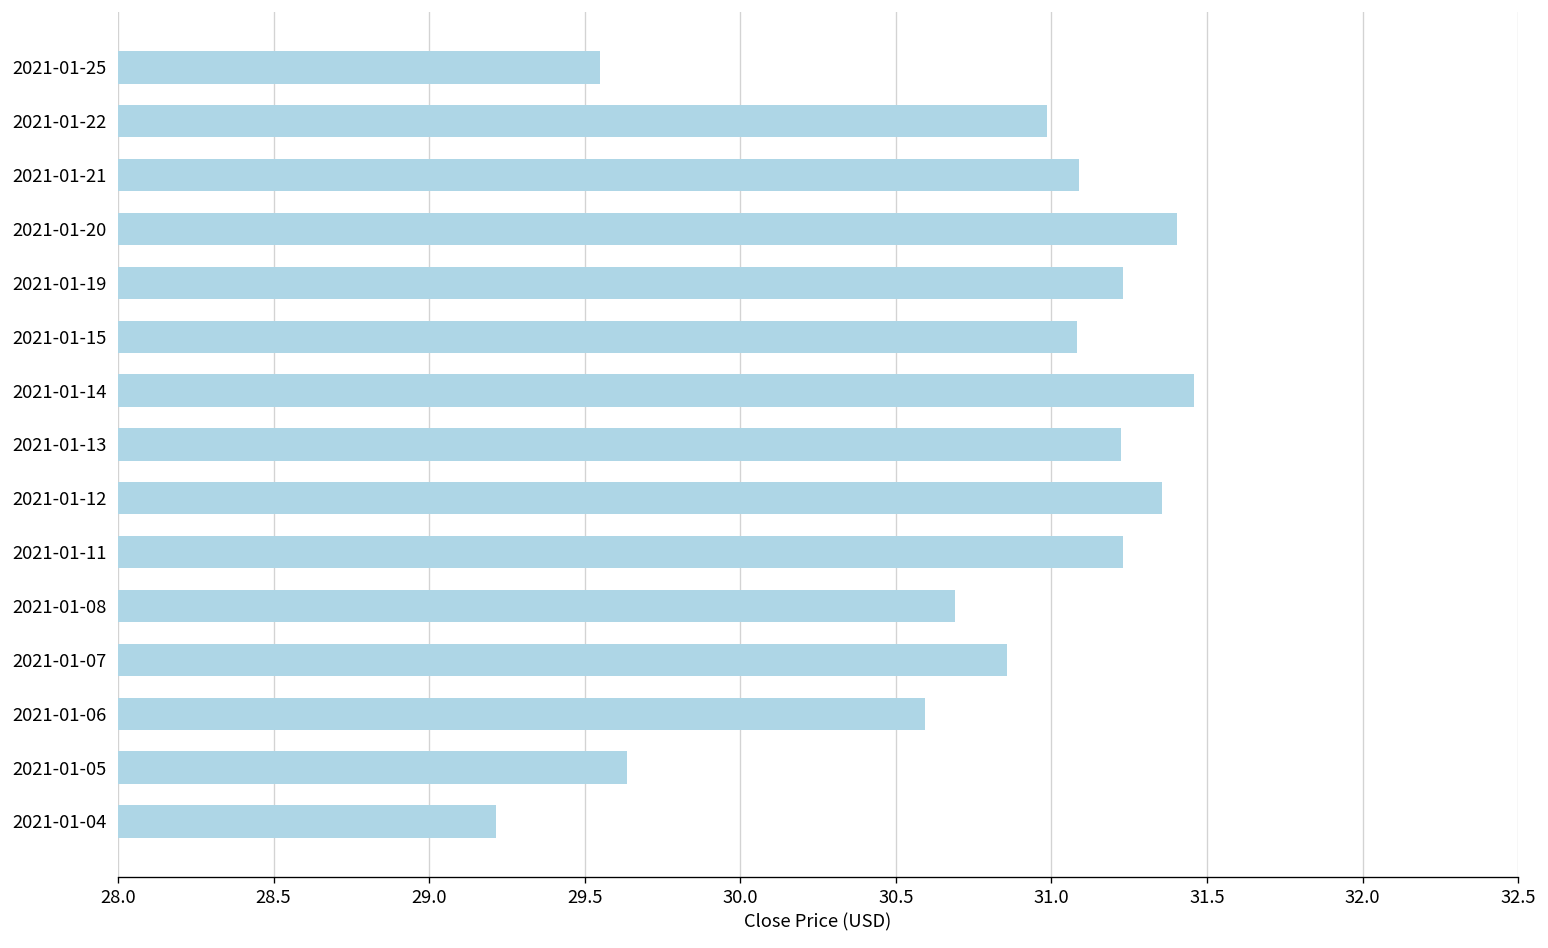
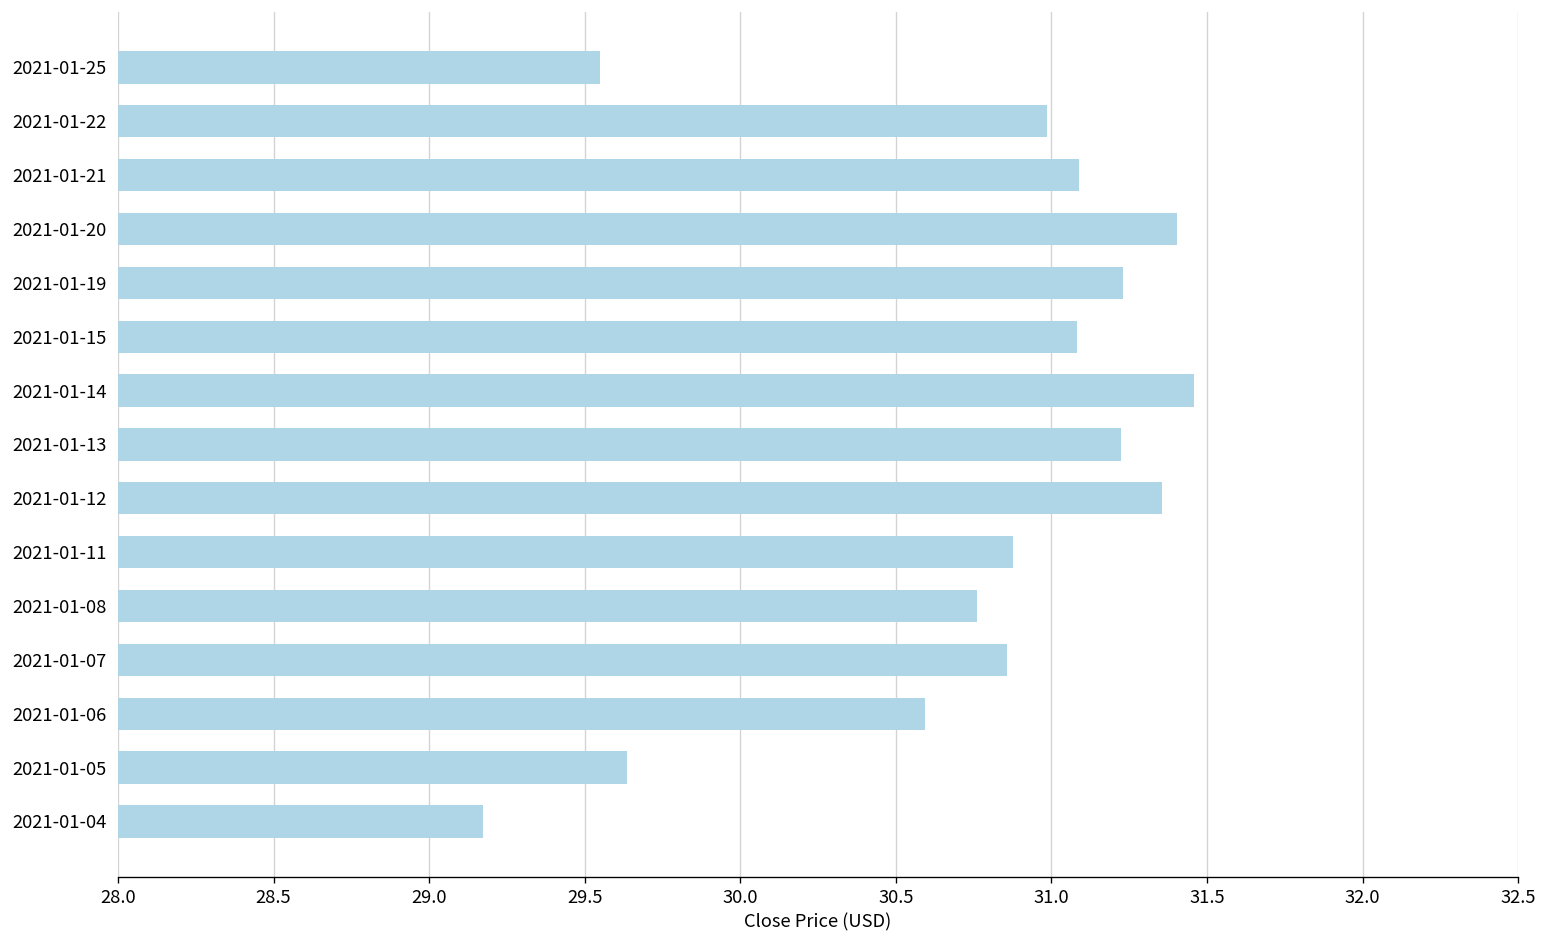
  {
    "2021-01-25": 29.55,
    "2021-01-22": 30.99,
    "2021-01-21": 31.09,
    "2021-01-20": 31.40,
    "2021-01-19": 31.23,
    "2021-01-15": 31.08,
    "2021-01-14": 31.46,
    "2021-01-13": 31.23,
    "2021-01-12": 31.36,
-   "2021-01-11": 31.23,
-   "2021-01-08": 30.69,
+   "2021-01-11": 30.88,
+   "2021-01-08": 30.76,
    "2021-01-07": 30.86,
    "2021-01-06": 30.60,
    "2021-01-05": 29.64,
-   "2021-01-04": 29.22
+   "2021-01-04": 29.17
  }
